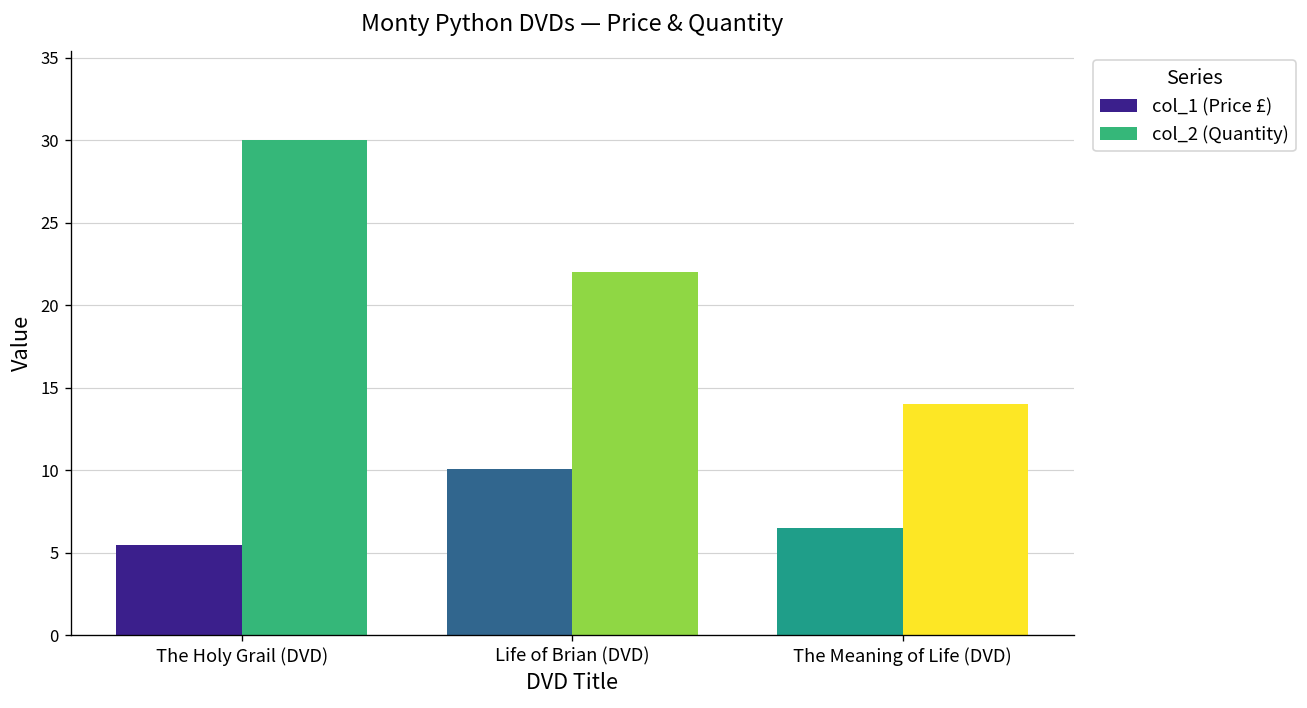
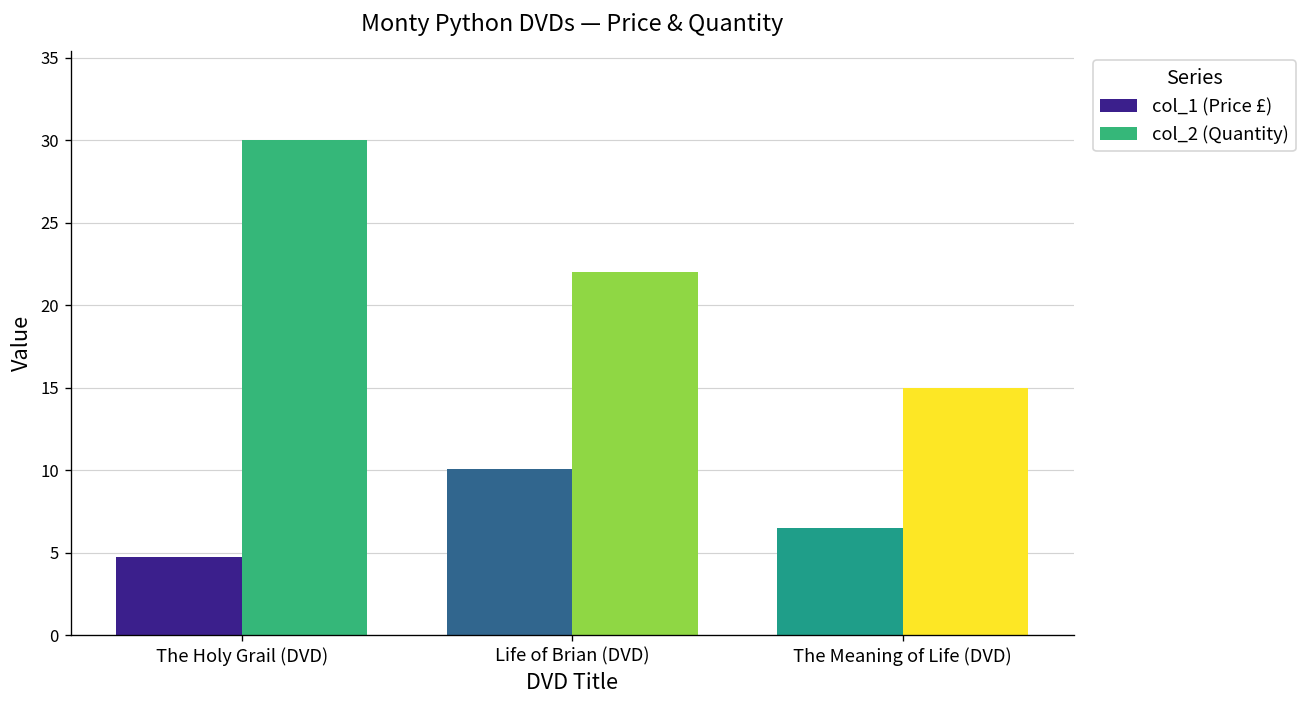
  {
    "col_1 (Price £)": {
-     "The Holy Grail (DVD)": 5.5,
+     "The Holy Grail (DVD)": 4.8,
      "Life of Brian (DVD)": 10.1,
      "The Meaning of Life (DVD)": 6.5
    },
    "col_2 (Quantity)": {
      "The Holy Grail (DVD)": 30,
      "Life of Brian (DVD)": 22,
-     "The Meaning of Life (DVD)": 14
+     "The Meaning of Life (DVD)": 15
    }
  }
